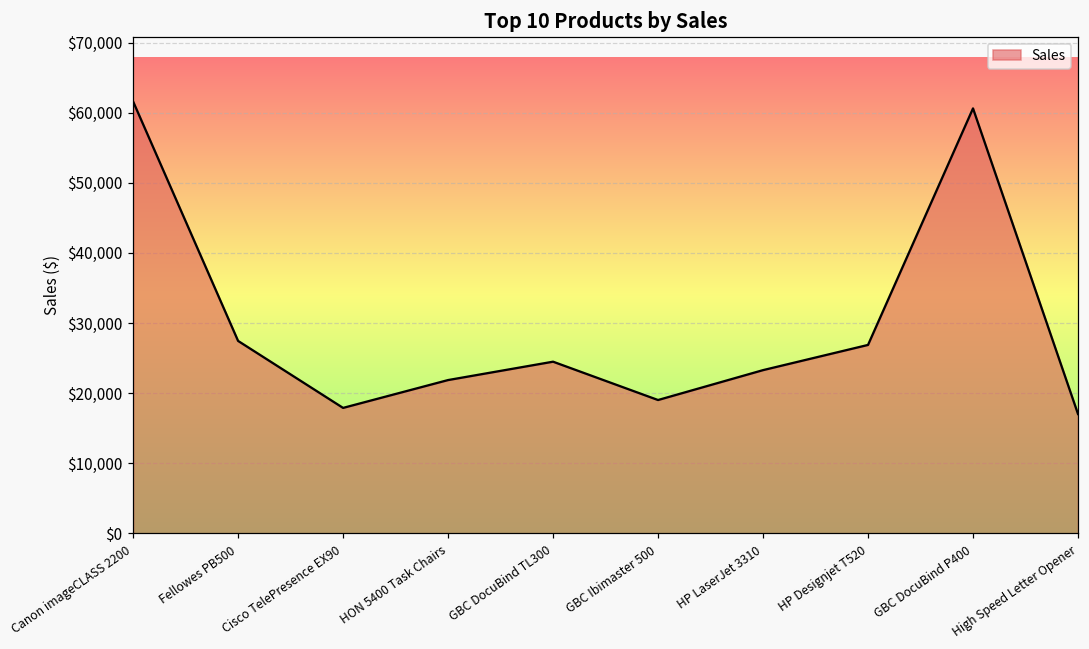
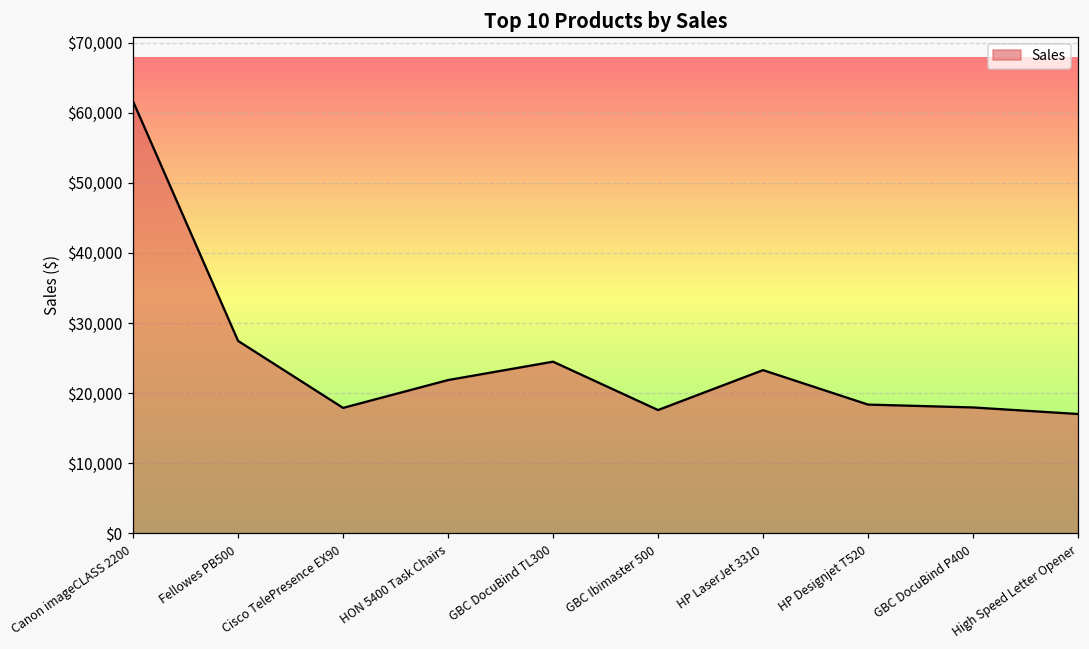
  {
    "Canon imageCLASS 2200": "$62,000",
    "Fellowes PB500": "$27,000",
    "Cisco TelePresence EX90": "$18,000",
    "HON 5400 Task Chairs": "$22,000",
    "GBC DocuBind TL300": "$24,000",
-   "GBC Ibimaster 500": "$19,000",
+   "GBC Ibimaster 500": "$18,000",
    "HP LaserJet 3310": "$23,000",
-   "HP Designjet T520": "$27,000",
-   "GBC DocuBind P400": "$61,000",
+   "HP Designjet T520": "$18,000",
+   "GBC DocuBind P400": "$18,000",
    "High Speed Letter Opener": "$17,000"
  }
